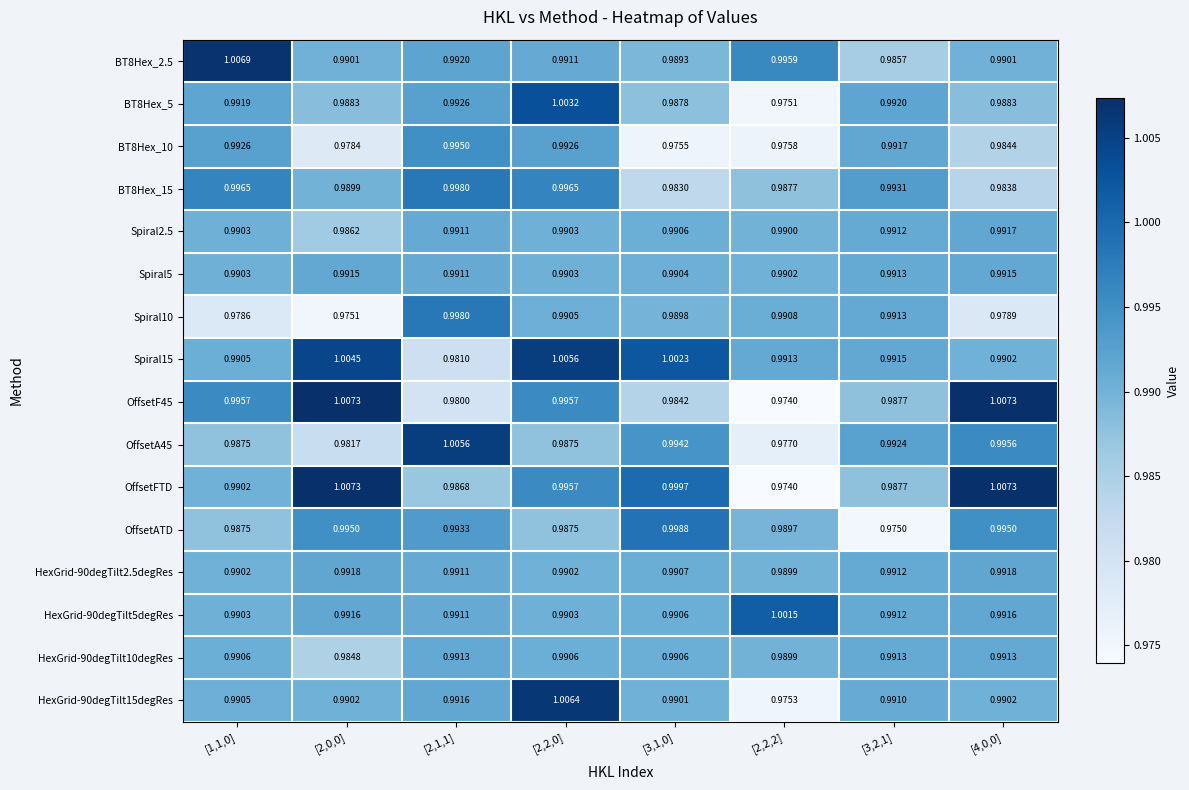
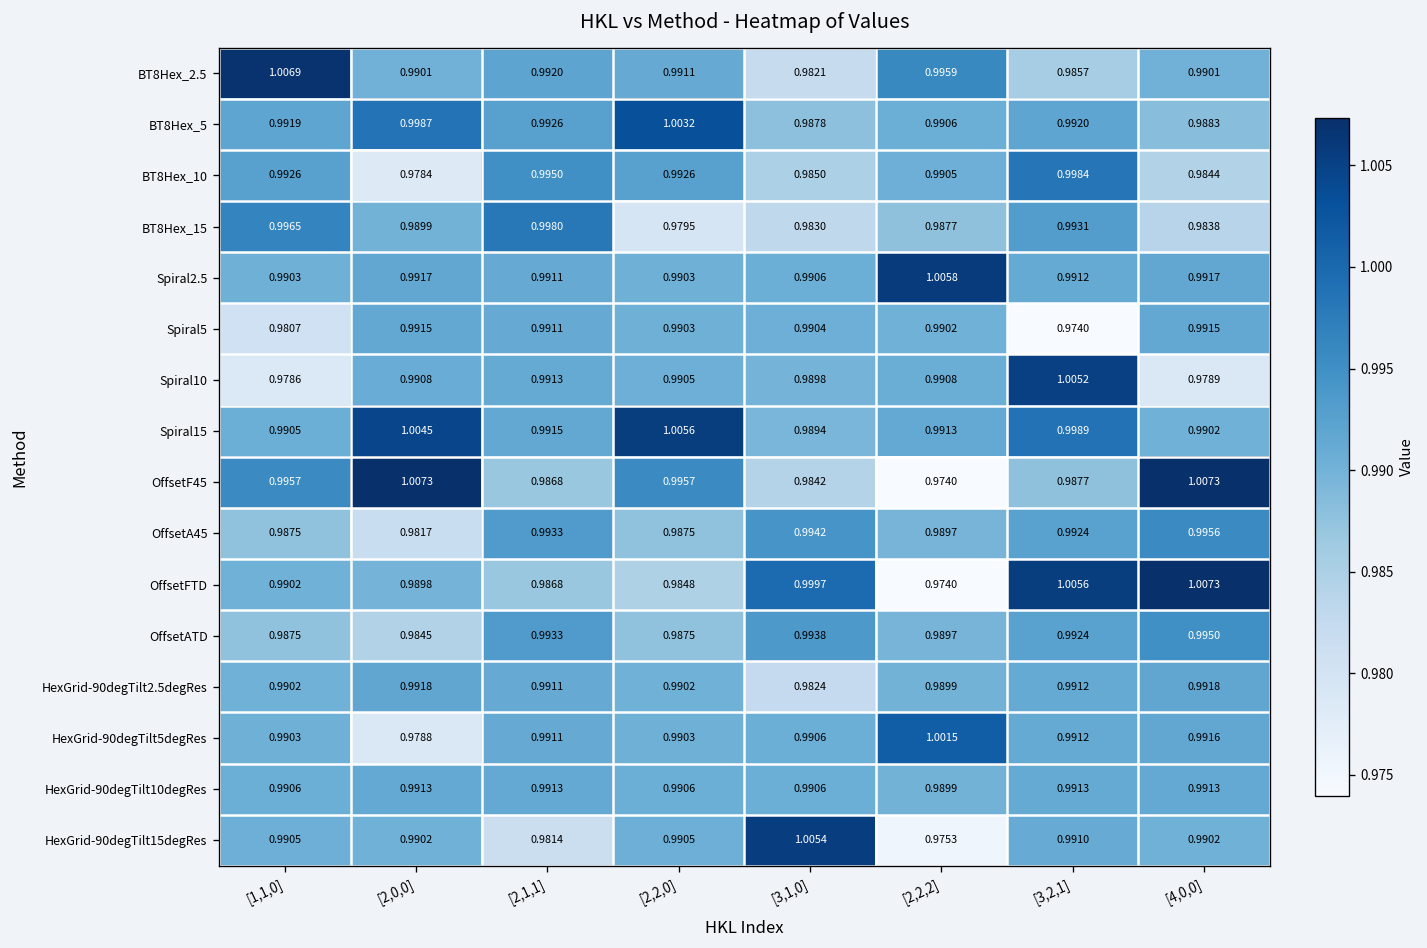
  {
    "BT8Hex_2.5": {
      "[1,1,0]": 1.0069,
      "[2,0,0]": 0.9901,
      "[2,1,1]": 0.9920,
      "[2,2,0]": 0.9911,
-     "[3,1,0]": 0.9893,
+     "[3,1,0]": 0.9821,
      "[2,2,2]": 0.9959,
      "[3,2,1]": 0.9857,
      "[4,0,0]": 0.9901
    },
    "BT8Hex_5": {
      "[1,1,0]": 0.9919,
-     "[2,0,0]": 0.9883,
+     "[2,0,0]": 0.9987,
      "[2,1,1]": 0.9926,
      "[2,2,0]": 1.0032,
      "[3,1,0]": 0.9878,
-     "[2,2,2]": 0.9751,
+     "[2,2,2]": 0.9906,
      "[3,2,1]": 0.9920,
      "[4,0,0]": 0.9883
    },
    "BT8Hex_10": {
      "[1,1,0]": 0.9926,
      "[2,0,0]": 0.9784,
      "[2,1,1]": 0.9950,
      "[2,2,0]": 0.9926,
-     "[3,1,0]": 0.9755,
-     "[2,2,2]": 0.9758,
-     "[3,2,1]": 0.9917,
+     "[3,1,0]": 0.9850,
+     "[2,2,2]": 0.9905,
+     "[3,2,1]": 0.9984,
      "[4,0,0]": 0.9844
    },
    "BT8Hex_15": {
      "[1,1,0]": 0.9965,
      "[2,0,0]": 0.9899,
      "[2,1,1]": 0.9980,
-     "[2,2,0]": 0.9965,
+     "[2,2,0]": 0.9795,
      "[3,1,0]": 0.9830,
      "[2,2,2]": 0.9877,
      "[3,2,1]": 0.9931,
      "[4,0,0]": 0.9838
    },
    "Spiral2.5": {
      "[1,1,0]": 0.9903,
-     "[2,0,0]": 0.9862,
+     "[2,0,0]": 0.9917,
      "[2,1,1]": 0.9911,
      "[2,2,0]": 0.9903,
      "[3,1,0]": 0.9906,
-     "[2,2,2]": 0.9900,
+     "[2,2,2]": 1.0058,
      "[3,2,1]": 0.9912,
      "[4,0,0]": 0.9917
    },
    "Spiral5": {
-     "[1,1,0]": 0.9903,
+     "[1,1,0]": 0.9807,
      "[2,0,0]": 0.9915,
      "[2,1,1]": 0.9911,
      "[2,2,0]": 0.9903,
      "[3,1,0]": 0.9904,
      "[2,2,2]": 0.9902,
-     "[3,2,1]": 0.9913,
+     "[3,2,1]": 0.9740,
      "[4,0,0]": 0.9915
    },
    "Spiral10": {
      "[1,1,0]": 0.9786,
-     "[2,0,0]": 0.9751,
-     "[2,1,1]": 0.9980,
+     "[2,0,0]": 0.9908,
+     "[2,1,1]": 0.9913,
      "[2,2,0]": 0.9905,
      "[3,1,0]": 0.9898,
      "[2,2,2]": 0.9908,
-     "[3,2,1]": 0.9913,
+     "[3,2,1]": 1.0052,
      "[4,0,0]": 0.9789
    },
    "Spiral15": {
      "[1,1,0]": 0.9905,
      "[2,0,0]": 1.0045,
-     "[2,1,1]": 0.9810,
+     "[2,1,1]": 0.9915,
      "[2,2,0]": 1.0056,
-     "[3,1,0]": 1.0023,
+     "[3,1,0]": 0.9894,
      "[2,2,2]": 0.9913,
-     "[3,2,1]": 0.9915,
+     "[3,2,1]": 0.9989,
      "[4,0,0]": 0.9902
    },
    "OffsetF45": {
      "[1,1,0]": 0.9957,
      "[2,0,0]": 1.0073,
-     "[2,1,1]": 0.9800,
+     "[2,1,1]": 0.9868,
      "[2,2,0]": 0.9957,
      "[3,1,0]": 0.9842,
      "[2,2,2]": 0.9740,
      "[3,2,1]": 0.9877,
      "[4,0,0]": 1.0073
    },
    "OffsetA45": {
      "[1,1,0]": 0.9875,
      "[2,0,0]": 0.9817,
-     "[2,1,1]": 1.0056,
+     "[2,1,1]": 0.9933,
      "[2,2,0]": 0.9875,
      "[3,1,0]": 0.9942,
-     "[2,2,2]": 0.9770,
+     "[2,2,2]": 0.9897,
      "[3,2,1]": 0.9924,
      "[4,0,0]": 0.9956
    },
    "OffsetFTD": {
      "[1,1,0]": 0.9902,
-     "[2,0,0]": 1.0073,
+     "[2,0,0]": 0.9898,
      "[2,1,1]": 0.9868,
-     "[2,2,0]": 0.9957,
+     "[2,2,0]": 0.9848,
      "[3,1,0]": 0.9997,
      "[2,2,2]": 0.9740,
-     "[3,2,1]": 0.9877,
+     "[3,2,1]": 1.0056,
      "[4,0,0]": 1.0073
    },
    "OffsetATD": {
      "[1,1,0]": 0.9875,
-     "[2,0,0]": 0.9950,
+     "[2,0,0]": 0.9845,
      "[2,1,1]": 0.9933,
      "[2,2,0]": 0.9875,
-     "[3,1,0]": 0.9988,
+     "[3,1,0]": 0.9938,
      "[2,2,2]": 0.9897,
-     "[3,2,1]": 0.9750,
+     "[3,2,1]": 0.9924,
      "[4,0,0]": 0.9950
    },
    "HexGrid-90degTilt2.5degRes": {
      "[1,1,0]": 0.9902,
      "[2,0,0]": 0.9918,
      "[2,1,1]": 0.9911,
      "[2,2,0]": 0.9902,
-     "[3,1,0]": 0.9907,
+     "[3,1,0]": 0.9824,
      "[2,2,2]": 0.9899,
      "[3,2,1]": 0.9912,
      "[4,0,0]": 0.9918
    },
    "HexGrid-90degTilt5degRes": {
      "[1,1,0]": 0.9903,
-     "[2,0,0]": 0.9916,
+     "[2,0,0]": 0.9788,
      "[2,1,1]": 0.9911,
      "[2,2,0]": 0.9903,
      "[3,1,0]": 0.9906,
      "[2,2,2]": 1.0015,
      "[3,2,1]": 0.9912,
      "[4,0,0]": 0.9916
    },
    "HexGrid-90degTilt10degRes": {
      "[1,1,0]": 0.9906,
-     "[2,0,0]": 0.9848,
+     "[2,0,0]": 0.9913,
      "[2,1,1]": 0.9913,
      "[2,2,0]": 0.9906,
      "[3,1,0]": 0.9906,
      "[2,2,2]": 0.9899,
      "[3,2,1]": 0.9913,
      "[4,0,0]": 0.9913
    },
    "HexGrid-90degTilt15degRes": {
      "[1,1,0]": 0.9905,
      "[2,0,0]": 0.9902,
-     "[2,1,1]": 0.9916,
-     "[2,2,0]": 1.0064,
-     "[3,1,0]": 0.9901,
+     "[2,1,1]": 0.9814,
+     "[2,2,0]": 0.9905,
+     "[3,1,0]": 1.0054,
      "[2,2,2]": 0.9753,
      "[3,2,1]": 0.9910,
      "[4,0,0]": 0.9902
    }
  }
